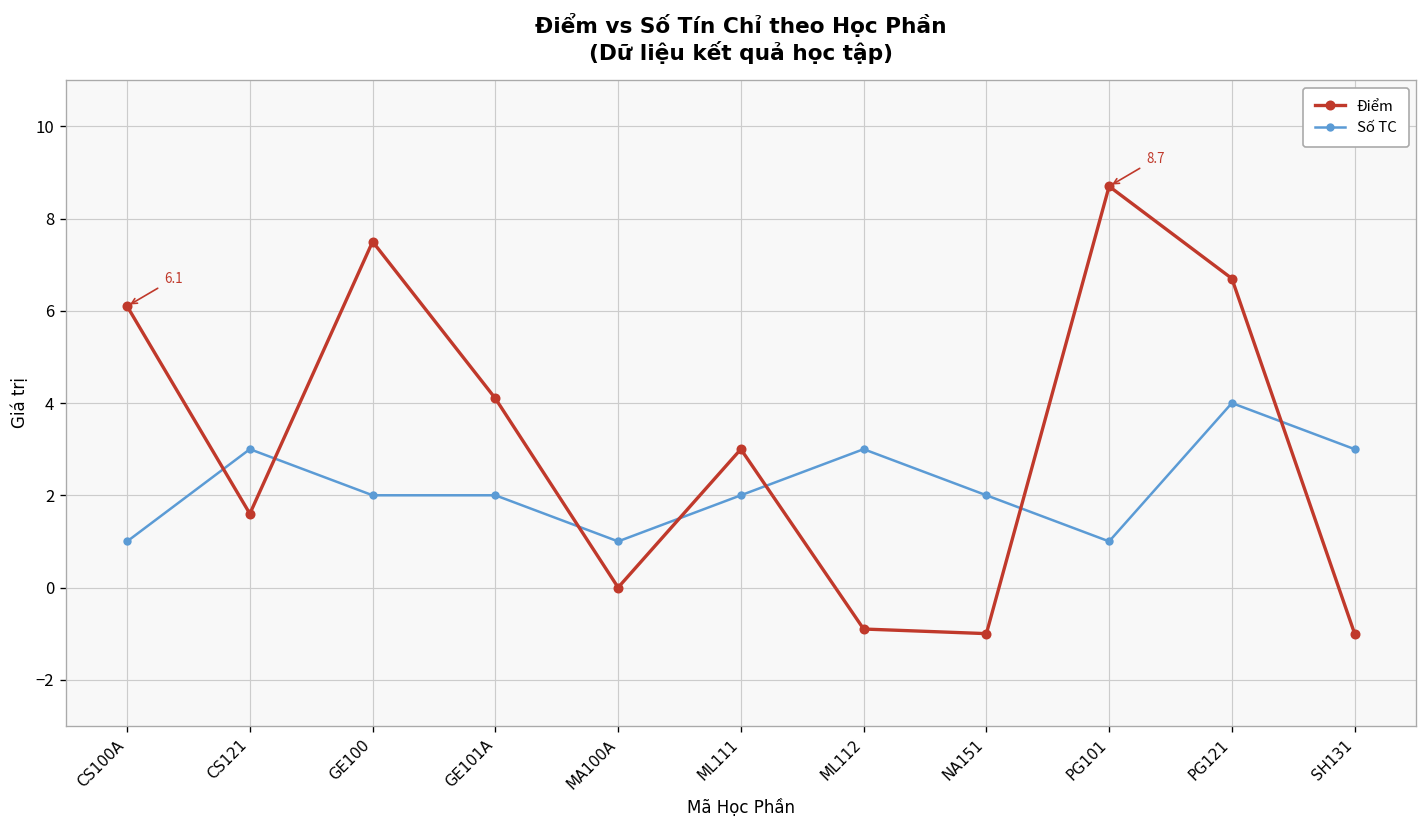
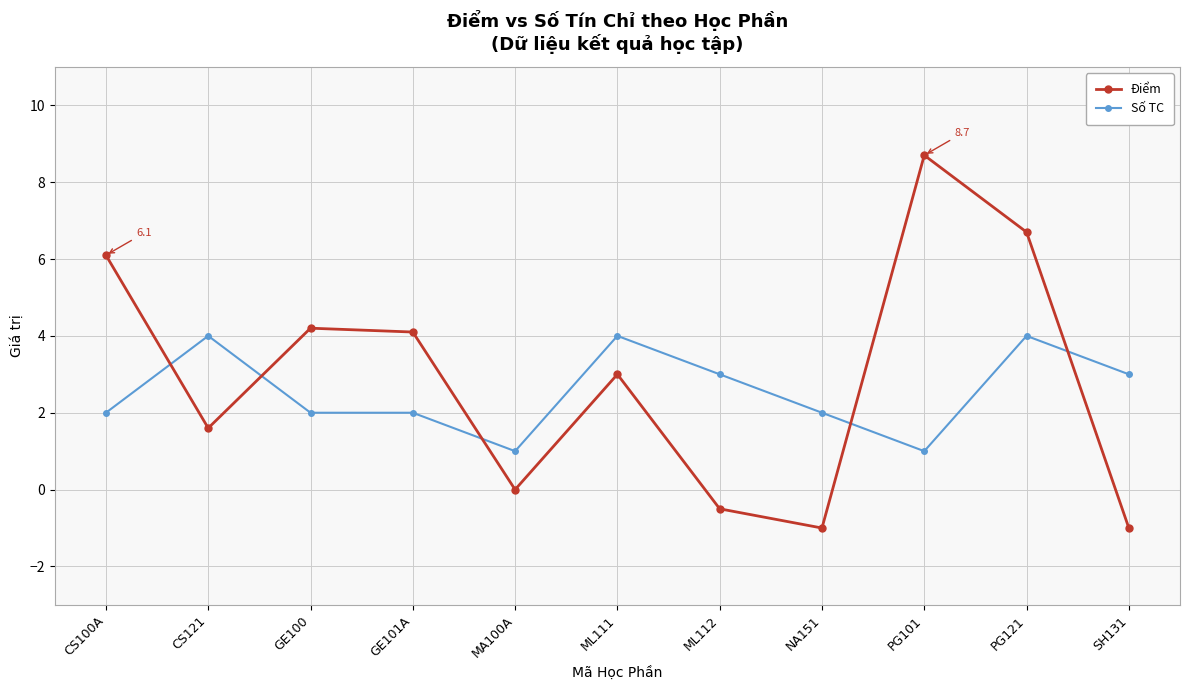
  {
    "Điểm": {
      "CS121": 1.6,
-     "GE100": 7.5,
+     "GE100": 4.2,
      "GE101A": 4.1,
      "MA100A": 0.0,
      "ML111": 3.0,
-     "ML112": -0.9,
+     "ML112": -0.5,
      "NA151": -1.0,
      "PG121": 6.7,
      "SH131": -1.0
    },
    "Số TC": {
-     "CS100A": 1,
-     "CS121": 3,
+     "CS100A": 2,
+     "CS121": 4,
      "GE100": 2,
      "GE101A": 2,
      "MA100A": 1,
-     "ML111": 2,
+     "ML111": 4,
      "ML112": 3,
      "NA151": 2,
      "PG101": 1,
      "PG121": 4,
      "SH131": 3
    }
  }
